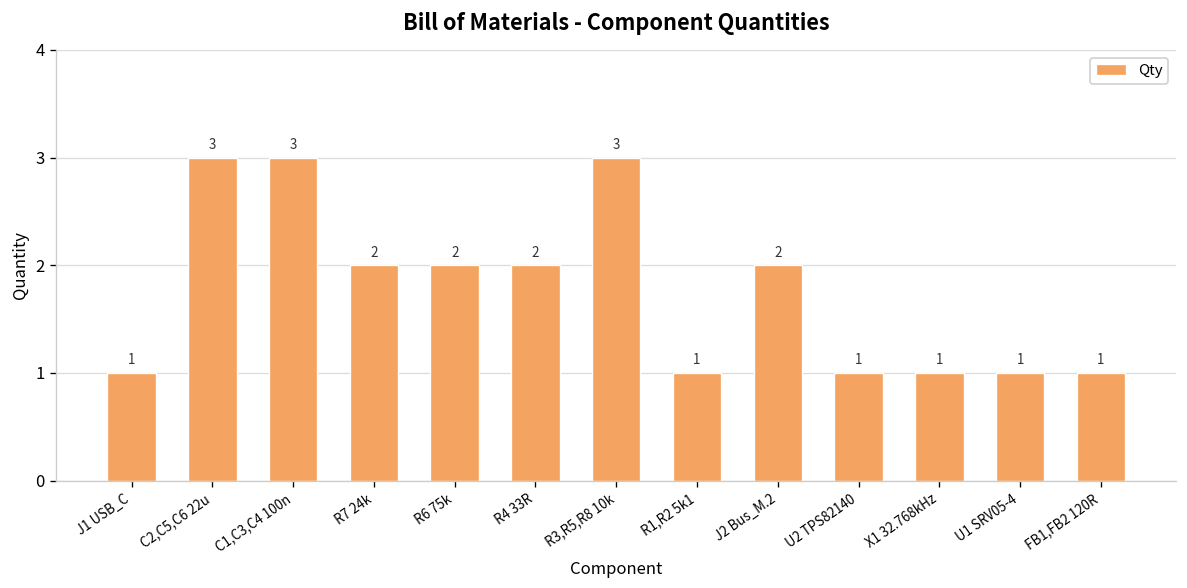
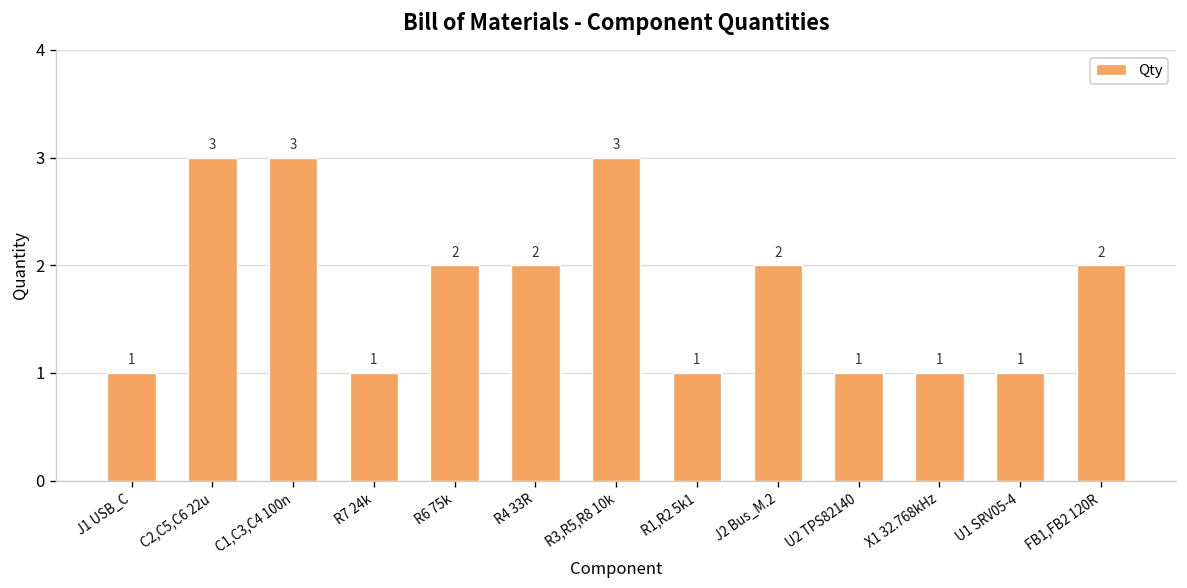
  {
    "J1 USB_C": 1,
    "C2,C5,C6 22u": 3,
    "C1,C3,C4 100n": 3,
-   "R7 24k": 2,
+   "R7 24k": 1,
    "R6 75k": 2,
    "R4 33R": 2,
    "R3,R5,R8 10k": 3,
    "R1,R2 5k1": 1,
    "J2 Bus_M.2": 2,
    "U2 TPS82140": 1,
    "X1 32.768kHz": 1,
    "U1 SRV05-4": 1,
-   "FB1,FB2 120R": 1
+   "FB1,FB2 120R": 2
  }
